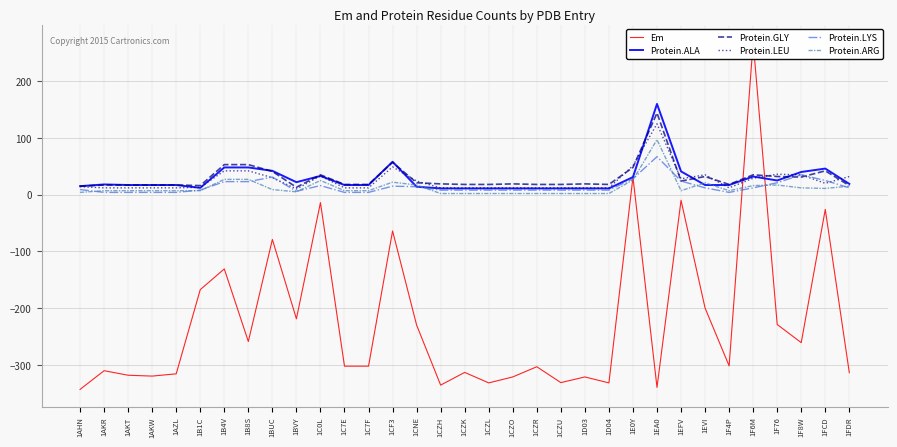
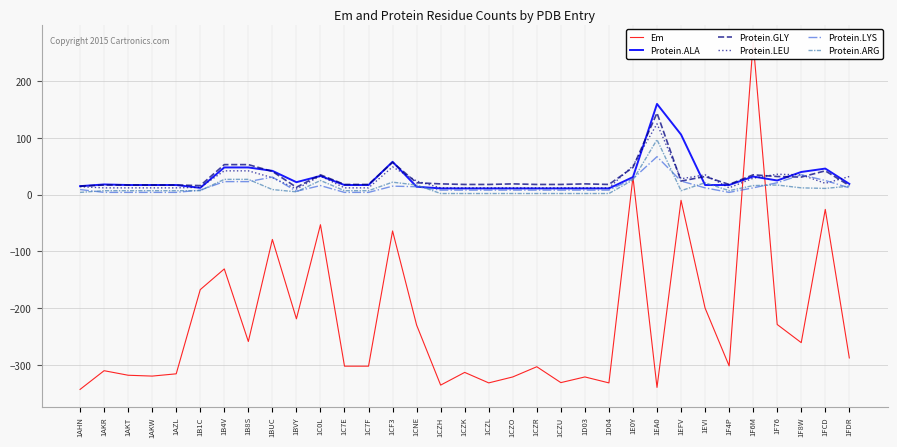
  {
    "Em": {
      "1AHN": -340,
      "1AKR": -310,
      "1AKT": -320,
      "1AKW": -320,
      "1AZL": -320,
      "1B1C": -170,
      "1B4V": -130,
      "1B8S": -260,
      "1BUC": -80,
      "1BVY": -220,
-     "1C0L": -10,
+     "1C0L": -50,
      "1C7E": -300,
      "1C7F": -300,
      "1CF3": -60,
      "1CNE": -230,
      "1CZH": -340,
      "1CZK": -310,
      "1CZL": -330,
      "1CZO": -320,
      "1CZR": -300,
      "1CZU": -330,
      "1D03": -320,
      "1D04": -330,
      "1EA0": -340,
      "1EFV": -10,
      "1EVI": -200,
      "1F4P": -300,
      "1F76": -230,
      "1F8W": -260,
      "1FCD": -30,
-     "1FDR": -310
+     "1FDR": -290
    },
    "Protein.ALA": {
      "1B4V": 50,
      "1B8S": 50,
      "1BVY": 20,
      "1EA0": 160,
-     "1EFV": 40,
+     "1EFV": 110,
      "1F8W": 40
    }
  }
